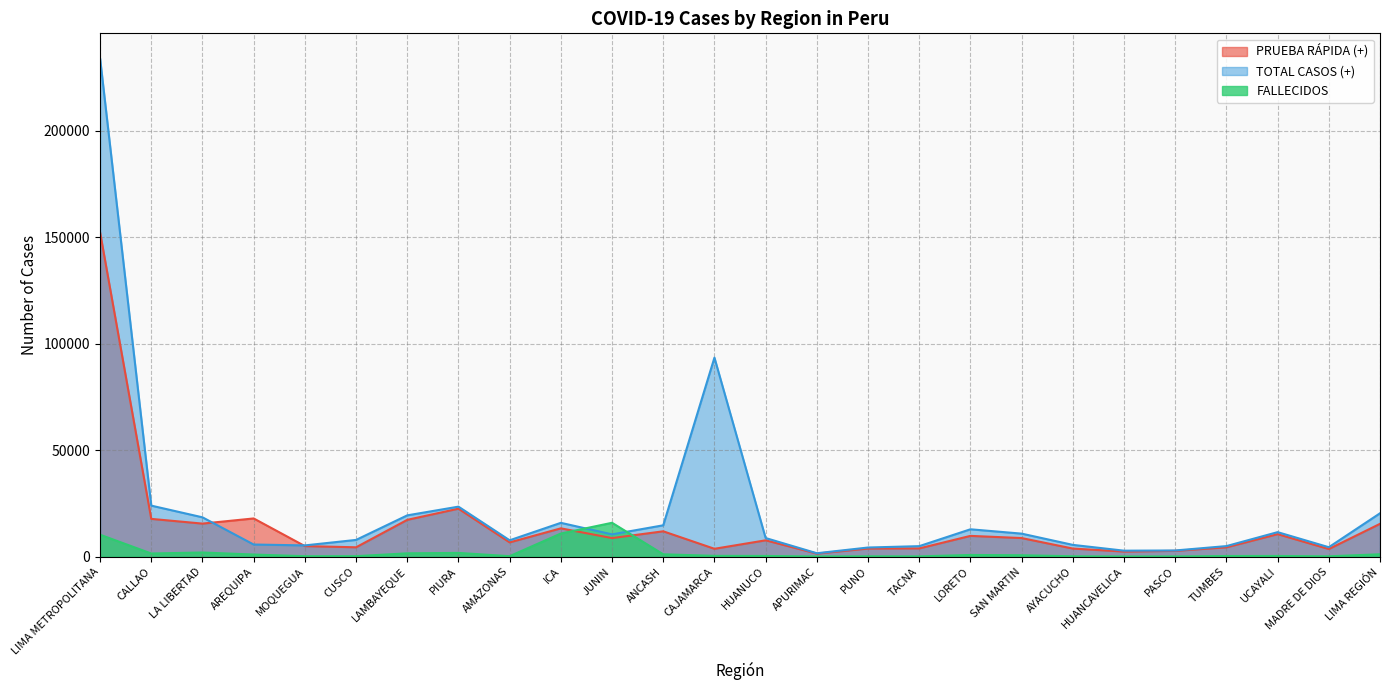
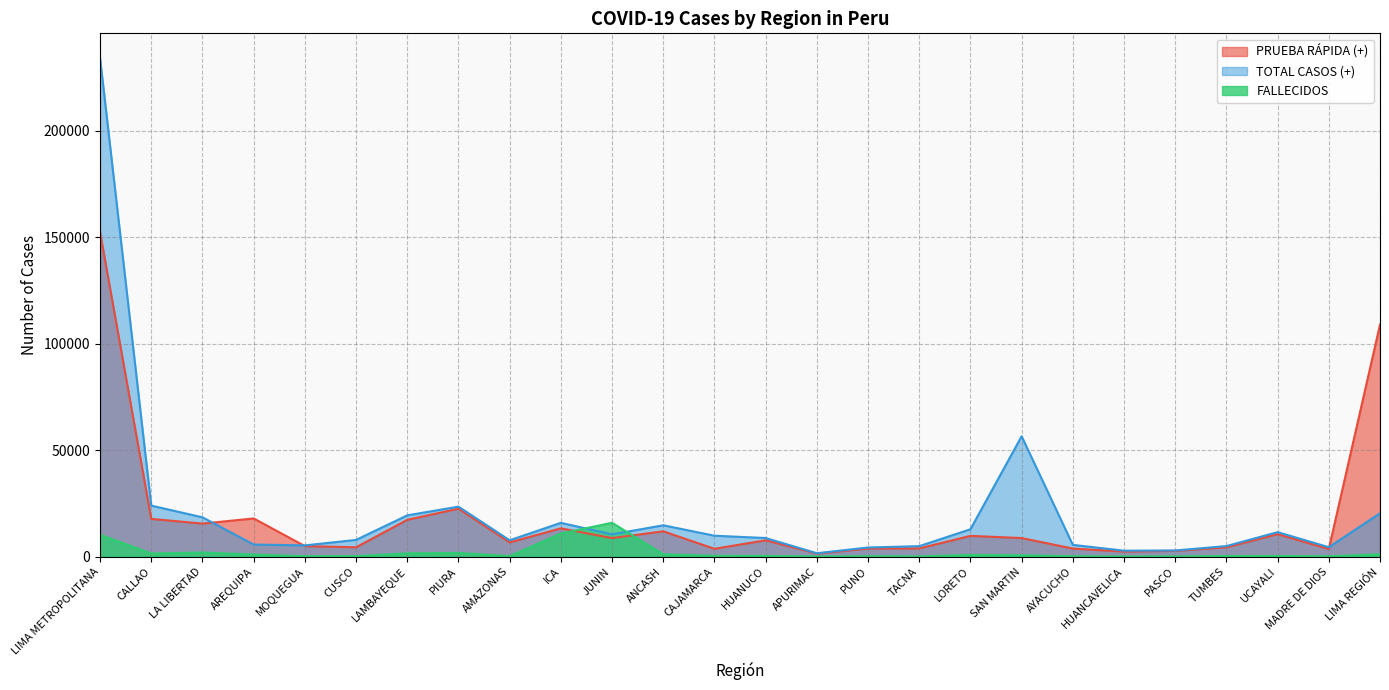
  {
    "PRUEBA RÁPIDA (+)": {
      "LIMA METROPOLITANA": 152000,
      "CALLAO": 18000,
      "LA LIBERTAD": 15000,
      "AREQUIPA": 18000,
      "CUSCO": 4000,
      "LAMBAYEQUE": 17000,
      "ICA": 13000,
      "JUNIN": 9000,
      "ANCASH": 12000,
      "CAJAMARCA": 4000,
      "LORETO": 10000,
      "SAN MARTIN": 9000,
      "AYACUCHO": 4000,
-     "LIMA REGIÓN": 15000
+     "LIMA REGIÓN": 109000
    },
    "TOTAL CASOS (+)": {
      "LIMA METROPOLITANA": 234000,
      "CALLAO": 24000,
      "LA LIBERTAD": 18000,
      "AREQUIPA": 6000,
      "CUSCO": 8000,
      "LAMBAYEQUE": 19000,
      "ICA": 16000,
      "JUNIN": 10000,
      "ANCASH": 15000,
-     "CAJAMARCA": 93000,
+     "CAJAMARCA": 10000,
      "LORETO": 13000,
-     "SAN MARTIN": 11000,
+     "SAN MARTIN": 57000,
      "AYACUCHO": 5000,
      "LIMA REGIÓN": 20000
    },
    "FALLECIDOS": {
      "LIMA METROPOLITANA": 10000,
      "CALLAO": 1000,
      "LA LIBERTAD": 2000,
      "AREQUIPA": 1000,
      "MOQUEGUA": 0,
      "CUSCO": 0,
      "LAMBAYEQUE": 2000,
      "PIURA": 2000,
      "AMAZONAS": 0,
      "ICA": 11000,
      "JUNIN": 16000,
      "ANCASH": 1000,
      "CAJAMARCA": 0,
      "HUANUCO": 0,
      "APURIMAC": 0,
      "PUNO": 0,
      "TACNA": 0,
      "LORETO": 1000,
      "SAN MARTIN": 1000,
      "AYACUCHO": 0,
      "HUANCAVELICA": 0,
      "PASCO": 0,
      "TUMBES": 0,
      "UCAYALI": 0,
      "MADRE DE DIOS": 0,
      "LIMA REGIÓN": 1000
    }
  }
